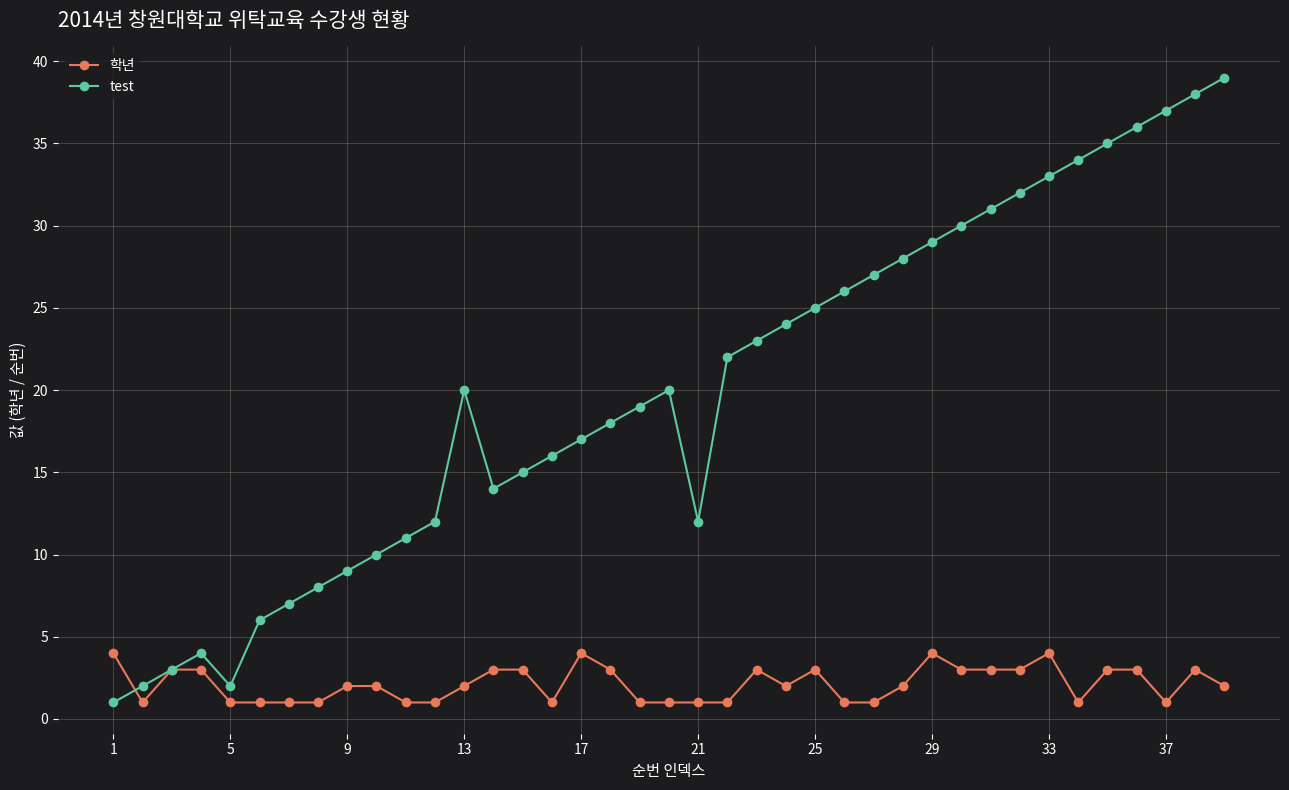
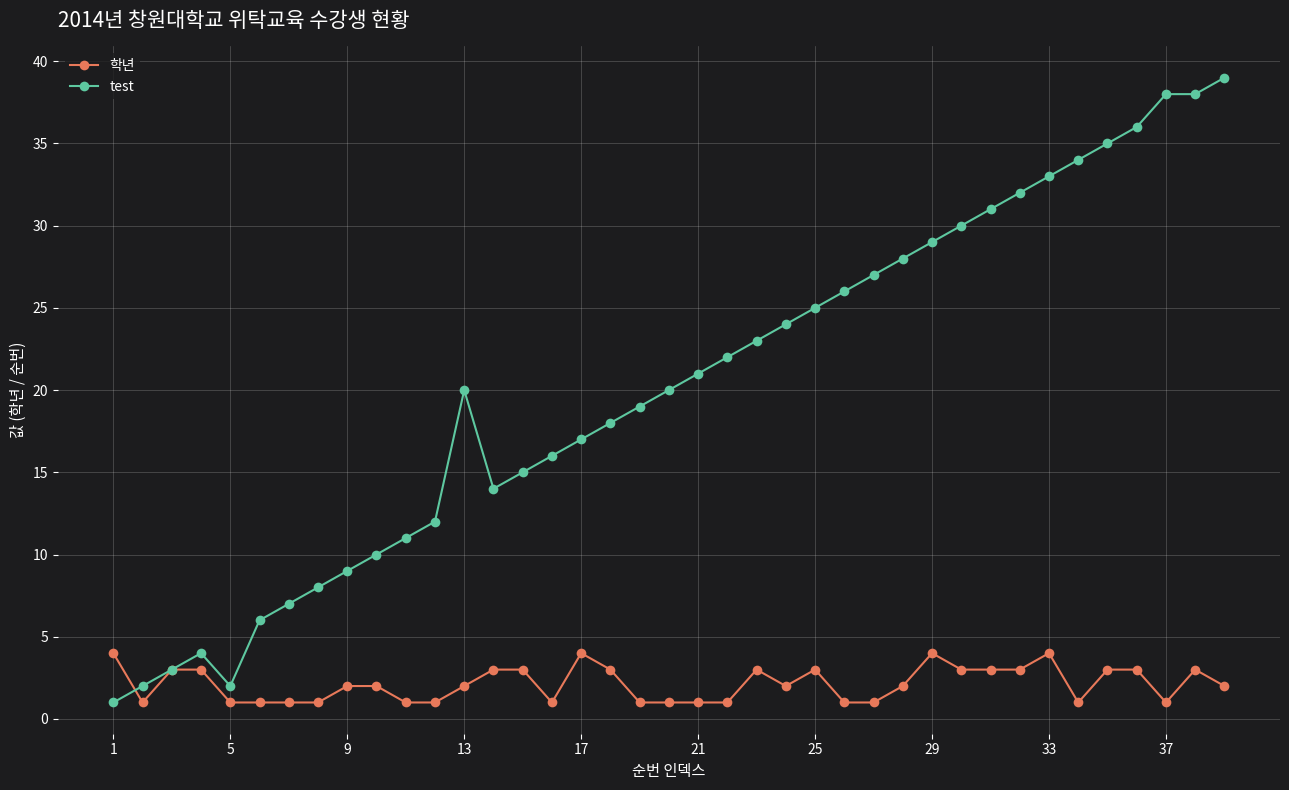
  {
    "학년": {
      "1": 4,
      "5": 1,
      "9": 2,
      "13": 2,
      "17": 4,
      "21": 1,
      "25": 3,
      "29": 4,
      "33": 4,
      "37": 1
    },
    "test": {
      "1": 1,
      "5": 2,
      "9": 9,
      "13": 20,
      "17": 17,
-     "21": 12,
+     "21": 21,
      "25": 25,
      "29": 29,
      "33": 33,
-     "37": 37
+     "37": 38
    }
  }
